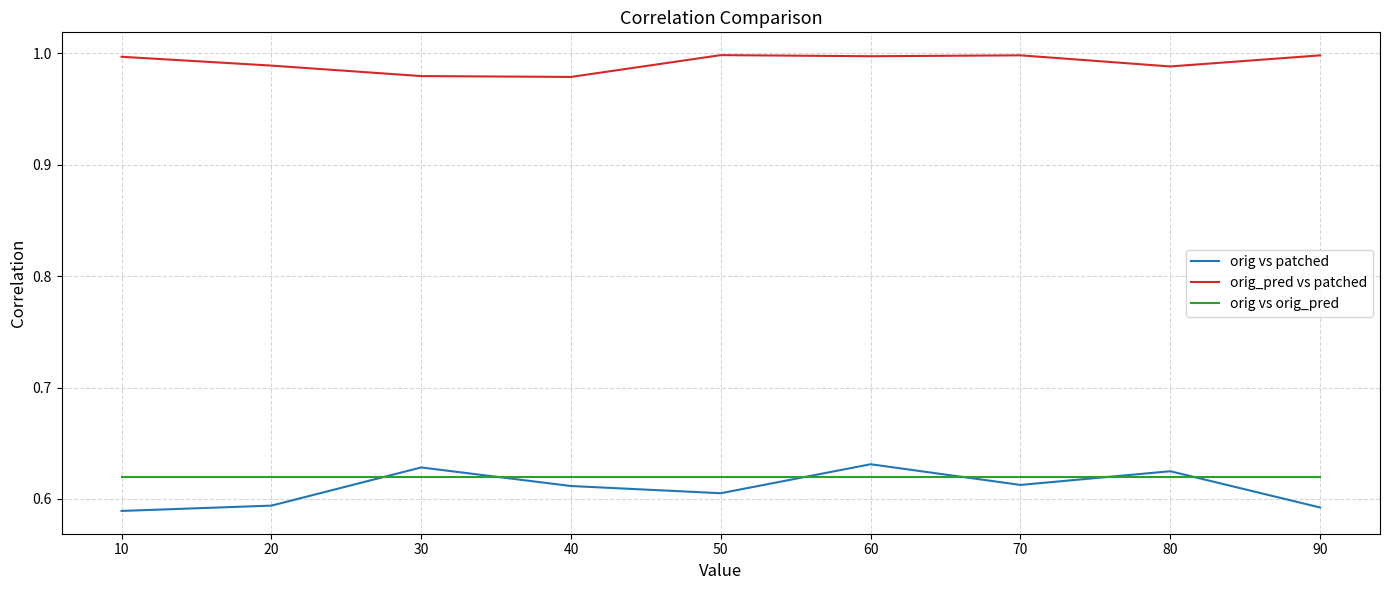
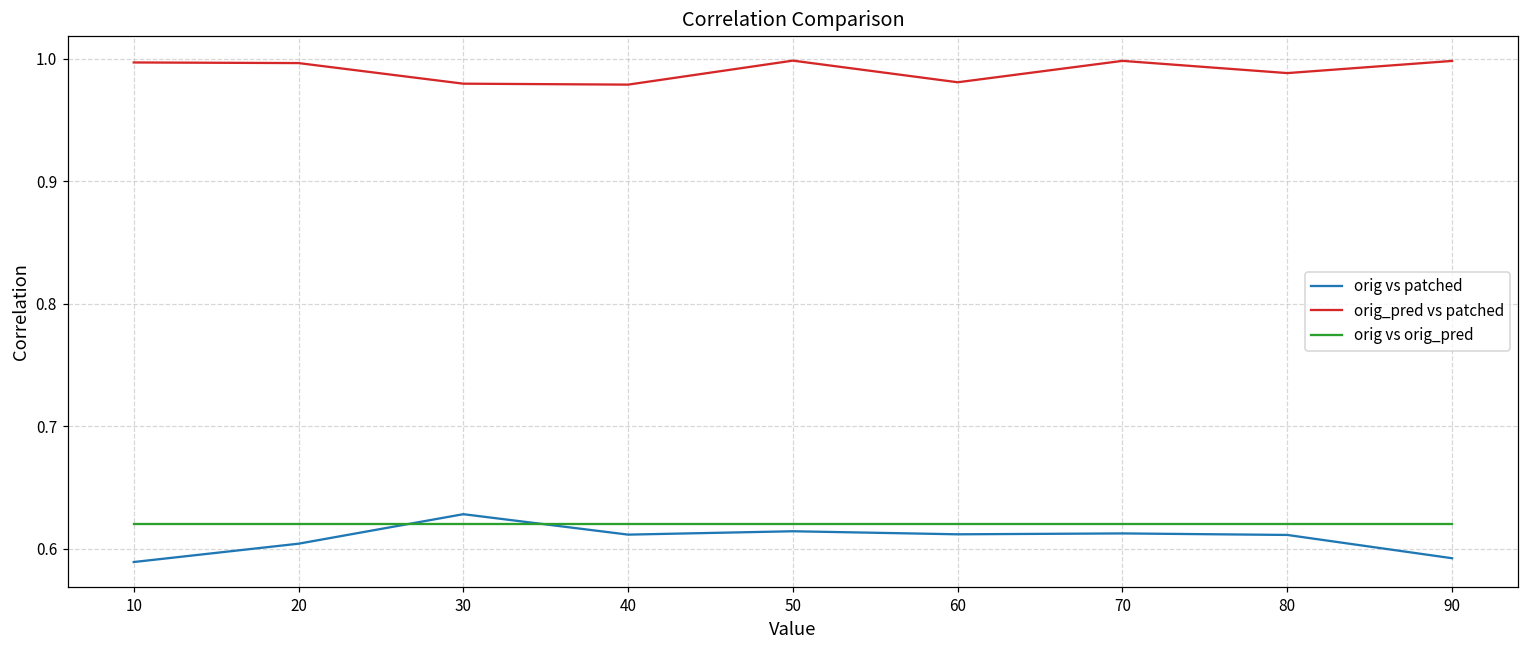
  {
    "orig vs patched": {
      "10": 0.589,
-     "20": 0.594,
+     "20": 0.604,
      "30": 0.628,
      "40": 0.612,
-     "50": 0.605,
-     "60": 0.631,
+     "50": 0.614,
+     "60": 0.612,
      "70": 0.613,
-     "80": 0.625,
+     "80": 0.611,
      "90": 0.592
    },
    "orig_pred vs patched": {
      "10": 0.997,
-     "20": 0.989,
+     "20": 0.997,
      "30": 0.980,
      "40": 0.979,
      "50": 0.999,
-     "60": 0.998,
+     "60": 0.981,
      "70": 0.998,
      "80": 0.988,
      "90": 0.998
    },
    "orig vs orig_pred": {
      "10": 0.620,
      "20": 0.620,
      "30": 0.620,
      "40": 0.620,
      "50": 0.620,
      "60": 0.620,
      "70": 0.620,
      "80": 0.620,
      "90": 0.620
    }
  }
